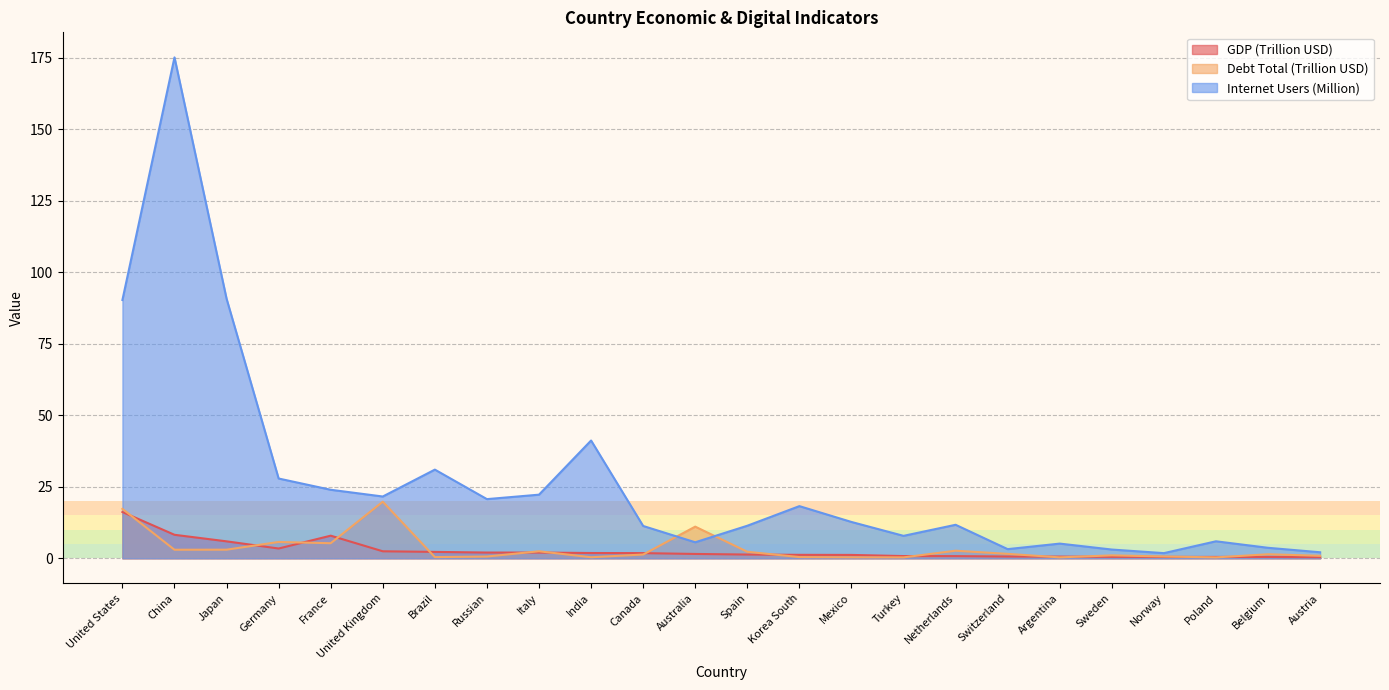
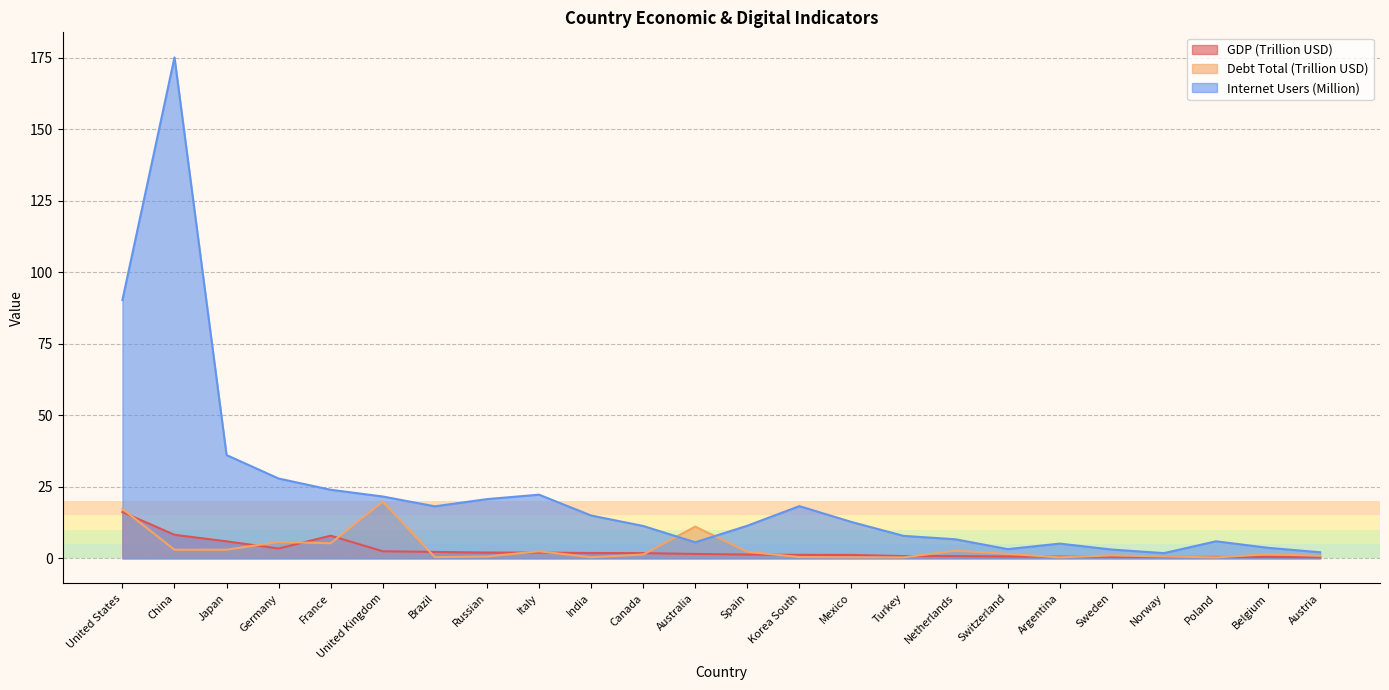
  {
    "GDP (Trillion USD)": {
      "United States": 16,
      "China": 8,
      "Japan": 6,
      "Germany": 3,
      "France": 8,
      "United Kingdom": 2,
      "Brazil": 2,
      "Russian": 2,
      "India": 2,
      "Australia": 2,
      "Spain": 1,
      "Netherlands": 1,
      "Switzerland": 1,
      "Belgium": 0
    },
    "Debt Total (Trillion USD)": {
      "United States": 17,
      "China": 3,
      "Japan": 3,
      "Germany": 6,
      "France": 5,
      "United Kingdom": 20,
      "Brazil": 0,
      "Russian": 1,
      "India": 0,
      "Australia": 11,
      "Spain": 2,
      "Netherlands": 3,
      "Switzerland": 2,
      "Belgium": 1
    },
    "Internet Users (Million)": {
      "United States": 90,
      "China": 175,
-     "Japan": 91,
+     "Japan": 36,
      "Germany": 28,
      "France": 24,
      "United Kingdom": 22,
-     "Brazil": 31,
+     "Brazil": 18,
      "Russian": 21,
      "Italy": 22,
-     "India": 41,
+     "India": 15,
      "Canada": 11,
      "Australia": 6,
      "Spain": 11,
      "Korea South": 18,
      "Mexico": 13,
      "Turkey": 8,
-     "Netherlands": 12,
+     "Netherlands": 7,
      "Switzerland": 3,
      "Argentina": 5,
      "Sweden": 3,
      "Norway": 2,
      "Poland": 6,
      "Belgium": 4,
      "Austria": 2
    }
  }
